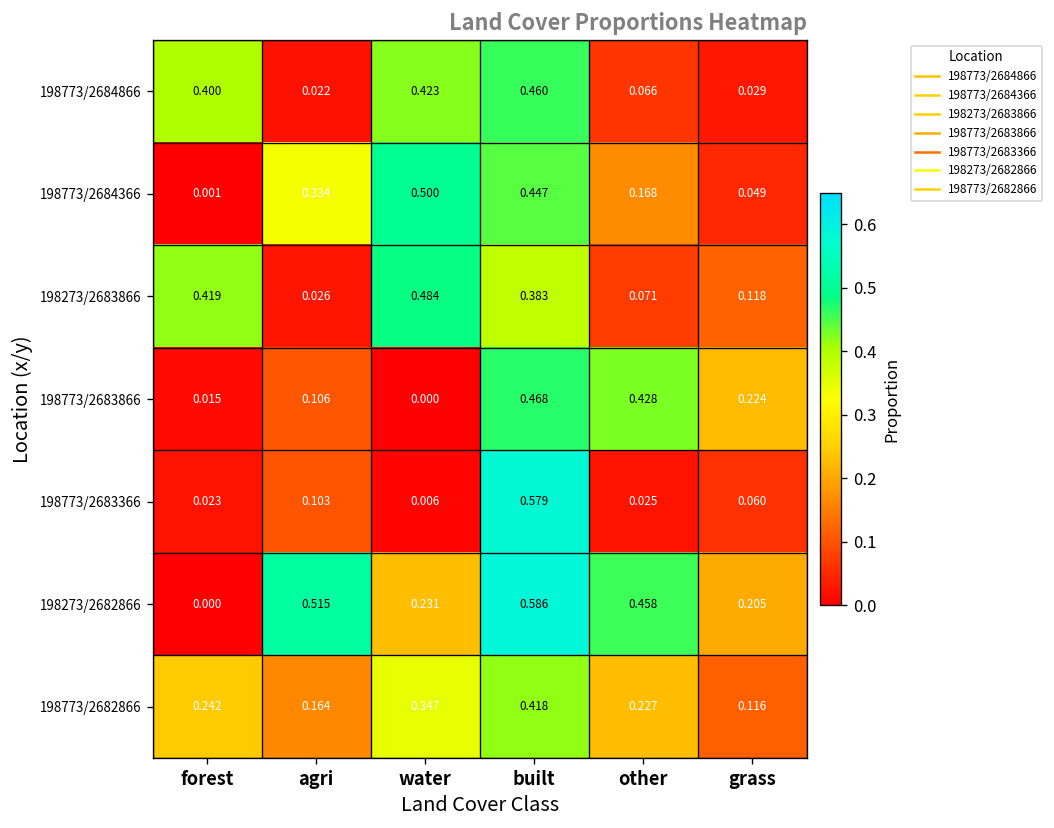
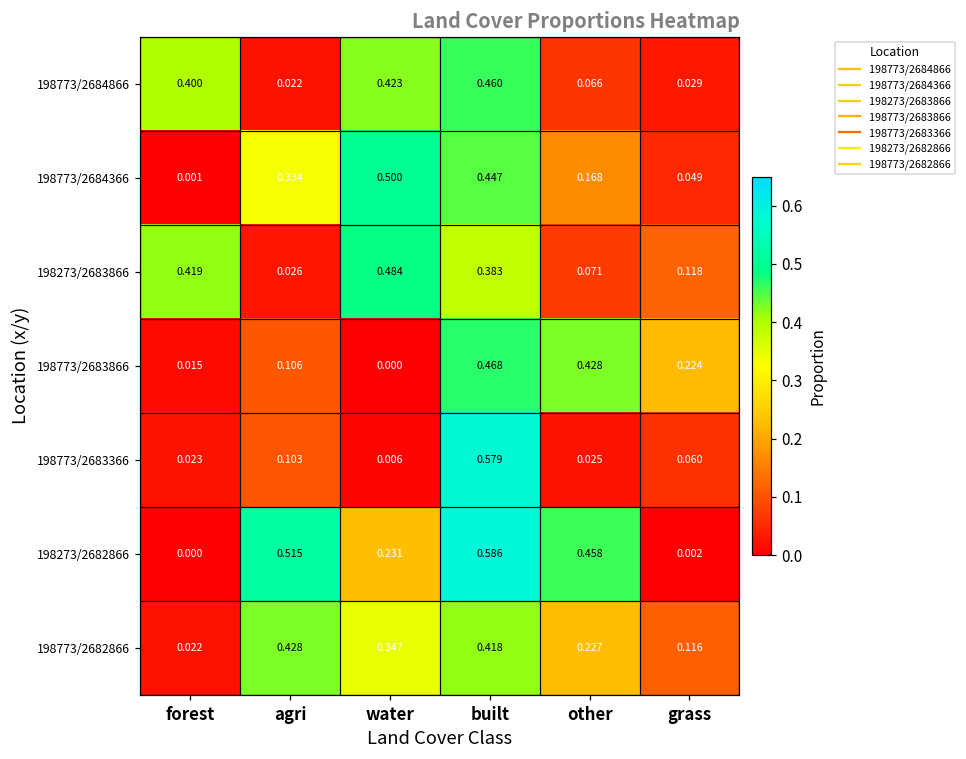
  {
    "198773/2684866": {
      "forest": 0.400,
      "agri": 0.022,
      "water": 0.423,
      "built": 0.460,
      "other": 0.066,
      "grass": 0.029
    },
    "198773/2684366": {
      "forest": 0.001,
      "agri": 0.334,
      "water": 0.500,
      "built": 0.447,
      "other": 0.168,
      "grass": 0.049
    },
    "198273/2683866": {
      "forest": 0.419,
      "agri": 0.026,
      "water": 0.484,
      "built": 0.383,
      "other": 0.071,
      "grass": 0.118
    },
    "198773/2683866": {
      "forest": 0.015,
      "agri": 0.106,
      "water": 0.000,
      "built": 0.468,
      "other": 0.428,
      "grass": 0.224
    },
    "198773/2683366": {
      "forest": 0.023,
      "agri": 0.103,
      "water": 0.006,
      "built": 0.579,
      "other": 0.025,
      "grass": 0.060
    },
    "198273/2682866": {
      "forest": 0.000,
      "agri": 0.515,
      "water": 0.231,
      "built": 0.586,
      "other": 0.458,
-     "grass": 0.205
+     "grass": 0.002
    },
    "198773/2682866": {
-     "forest": 0.242,
-     "agri": 0.164,
+     "forest": 0.022,
+     "agri": 0.428,
      "water": 0.347,
      "built": 0.418,
      "other": 0.227,
      "grass": 0.116
    }
  }
